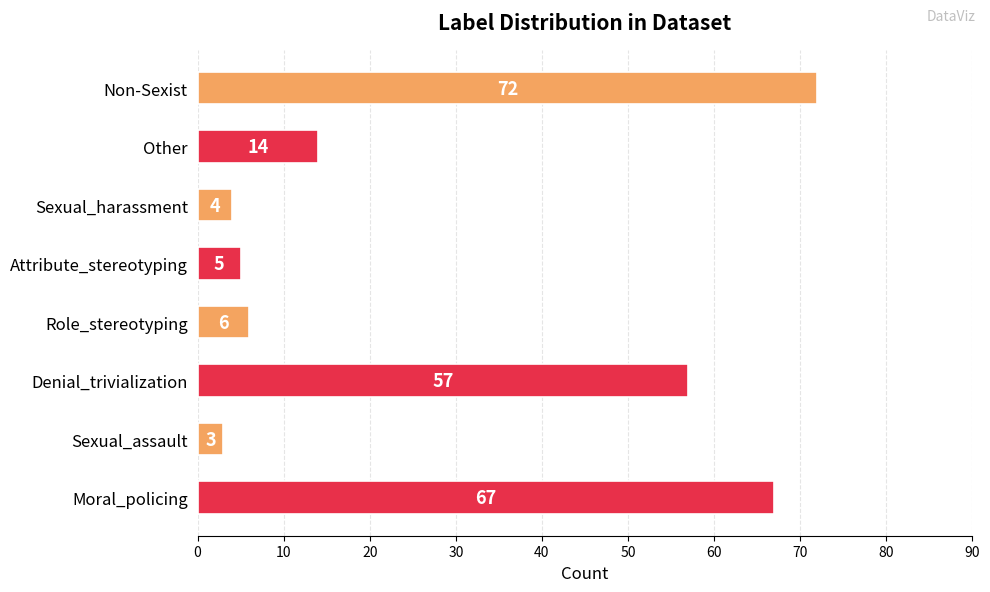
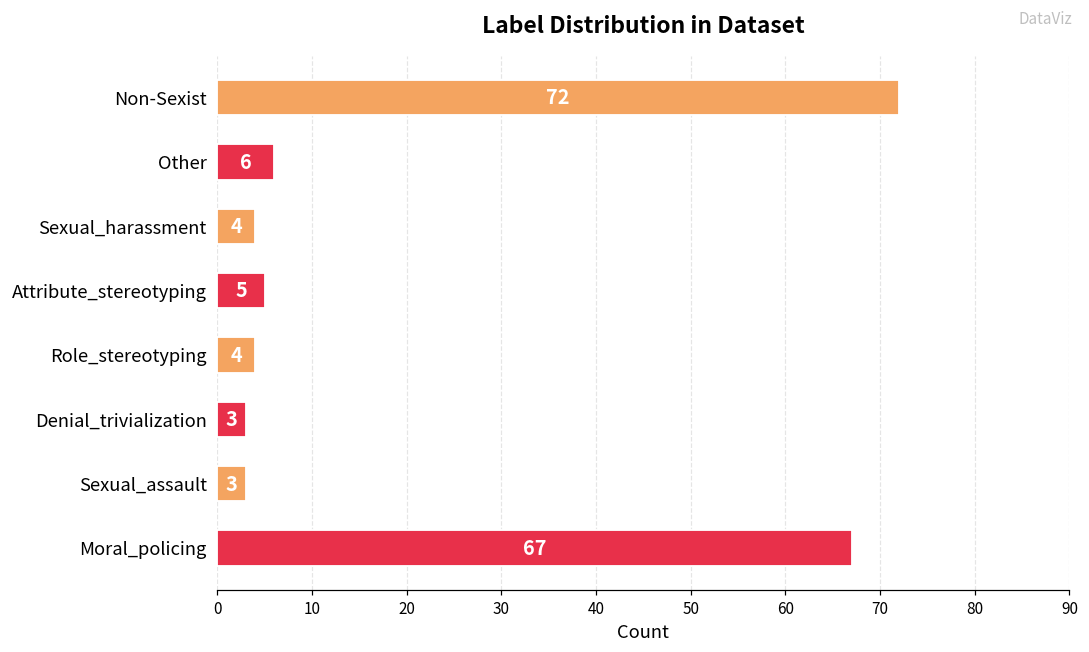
  {
    "Non-Sexist": 72,
-   "Other": 14,
+   "Other": 6,
    "Sexual_harassment": 4,
    "Attribute_stereotyping": 5,
-   "Role_stereotyping": 6,
-   "Denial_trivialization": 57,
+   "Role_stereotyping": 4,
+   "Denial_trivialization": 3,
    "Sexual_assault": 3,
    "Moral_policing": 67
  }
